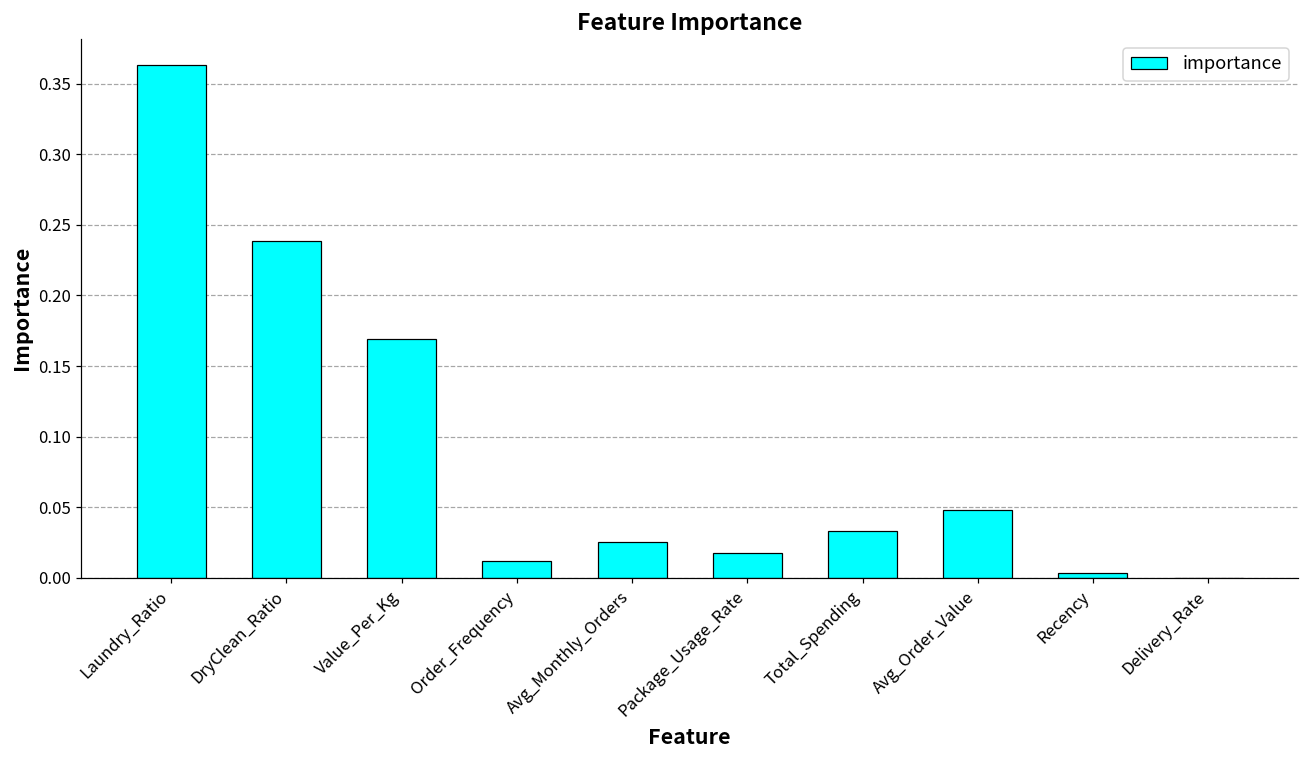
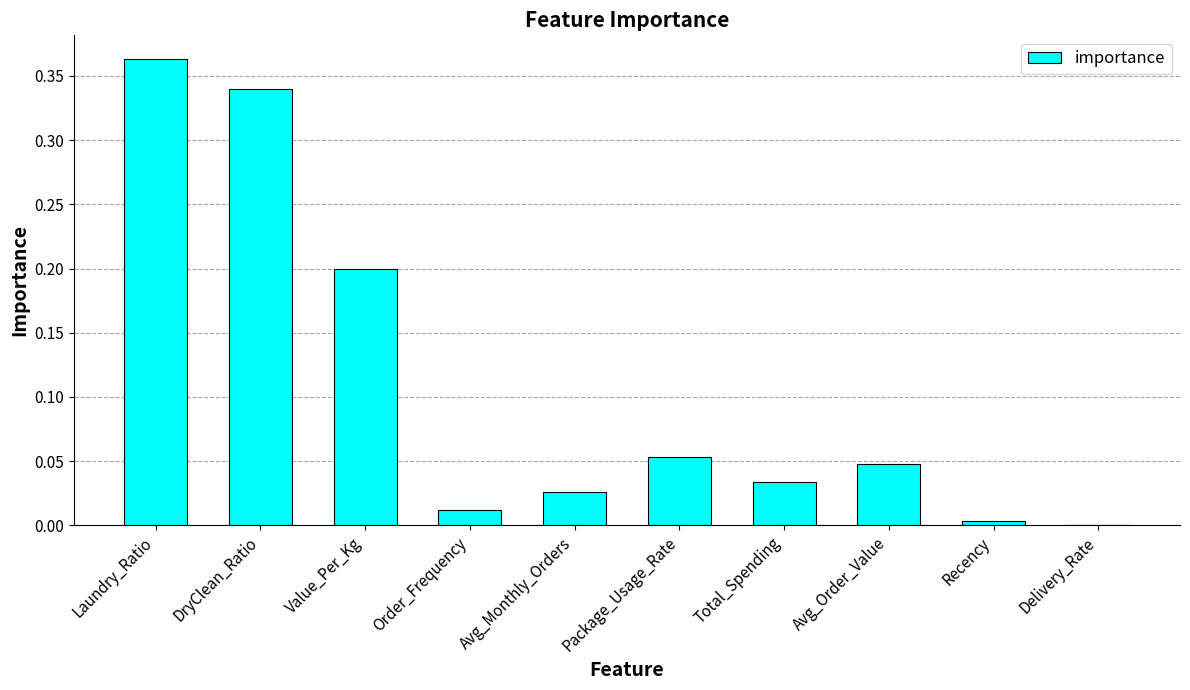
  {
    "Laundry_Ratio": 0.363,
-   "DryClean_Ratio": 0.238,
-   "Value_Per_Kg": 0.169,
+   "DryClean_Ratio": 0.340,
+   "Value_Per_Kg": 0.200,
    "Order_Frequency": 0.012,
    "Avg_Monthly_Orders": 0.026,
-   "Package_Usage_Rate": 0.017,
+   "Package_Usage_Rate": 0.053,
    "Total_Spending": 0.033,
    "Avg_Order_Value": 0.048,
    "Recency": 0.003
  }
